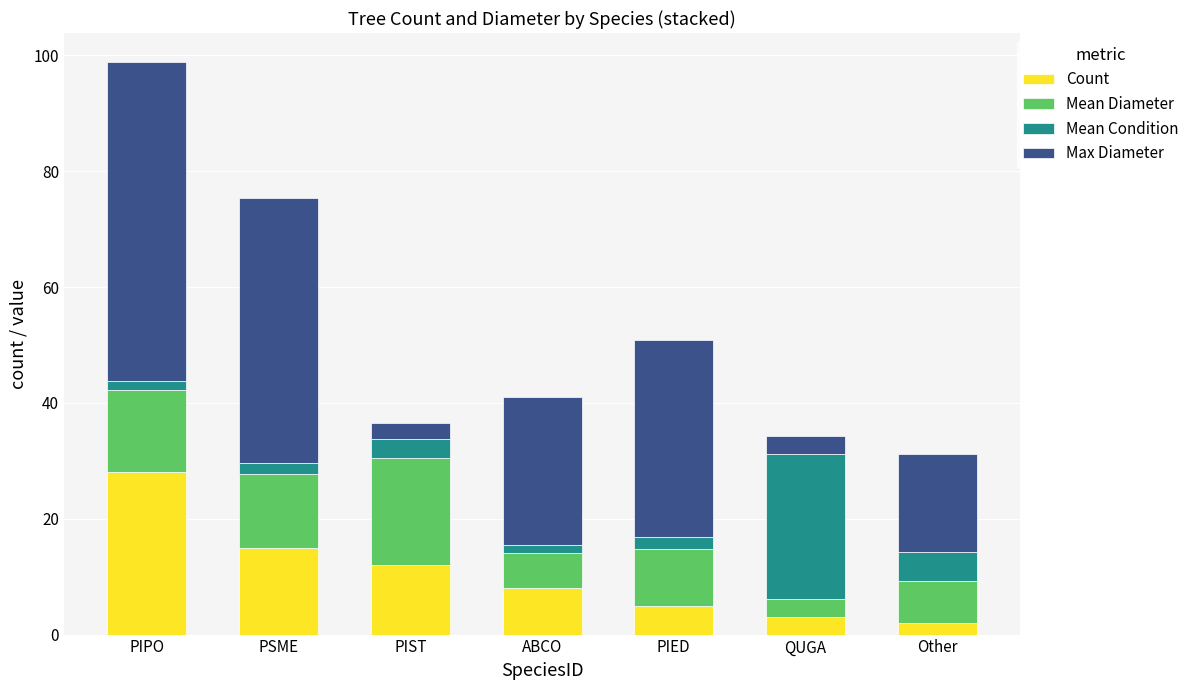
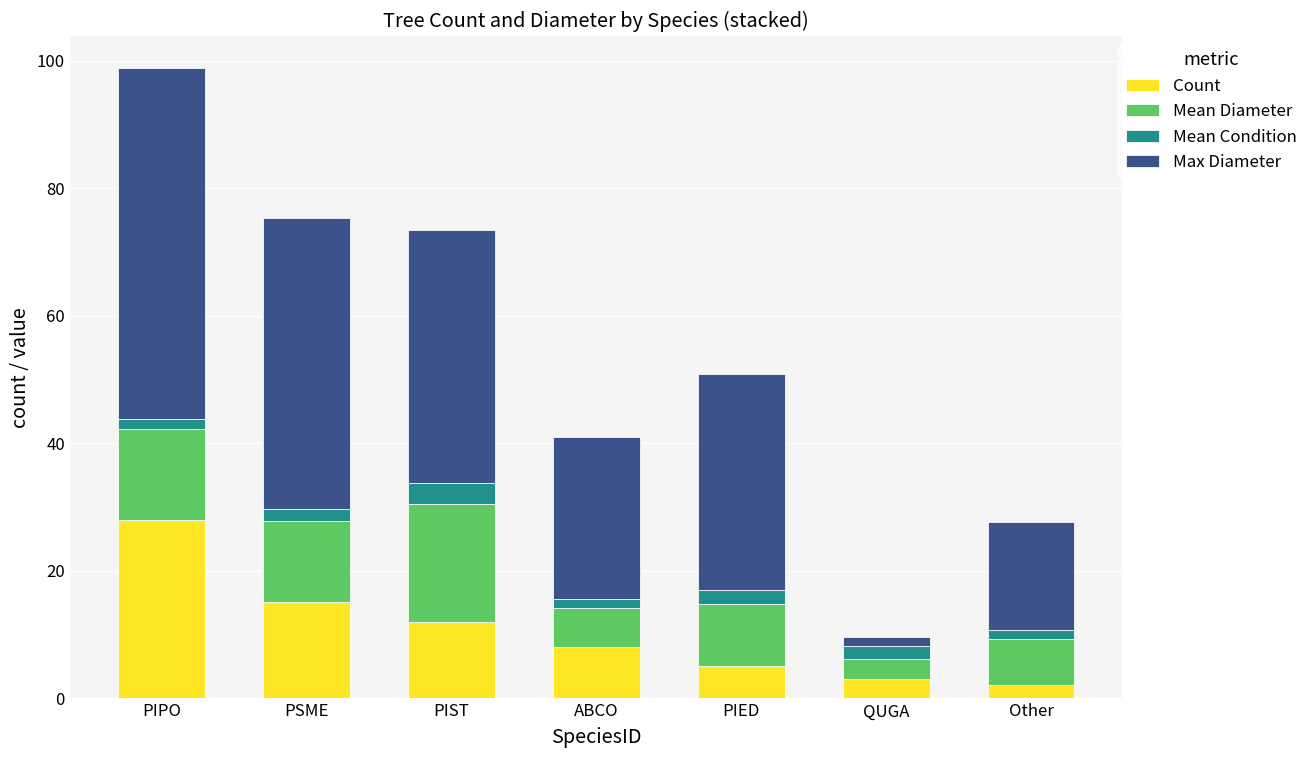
  {
    "Count": {
      "PIPO": 28,
      "PSME": 15,
      "PIST": 12,
      "ABCO": 8,
      "PIED": 5,
      "QUGA": 3,
      "Other": 2
    },
    "Mean Diameter": {
      "PIPO": 14,
      "PSME": 13,
      "PIST": 19,
      "ABCO": 6,
      "PIED": 10,
      "QUGA": 3,
      "Other": 7
    },
    "Mean Condition": {
      "PIPO": 2,
      "PSME": 2,
      "PIST": 3,
      "ABCO": 1,
      "PIED": 2,
-     "QUGA": 25,
-     "Other": 5
+     "QUGA": 2,
+     "Other": 2
    },
    "Max Diameter": {
      "PIPO": 55,
      "PSME": 46,
-     "PIST": 3,
+     "PIST": 40,
      "ABCO": 26,
      "PIED": 34,
-     "QUGA": 3,
+     "QUGA": 1,
      "Other": 17
    }
  }
